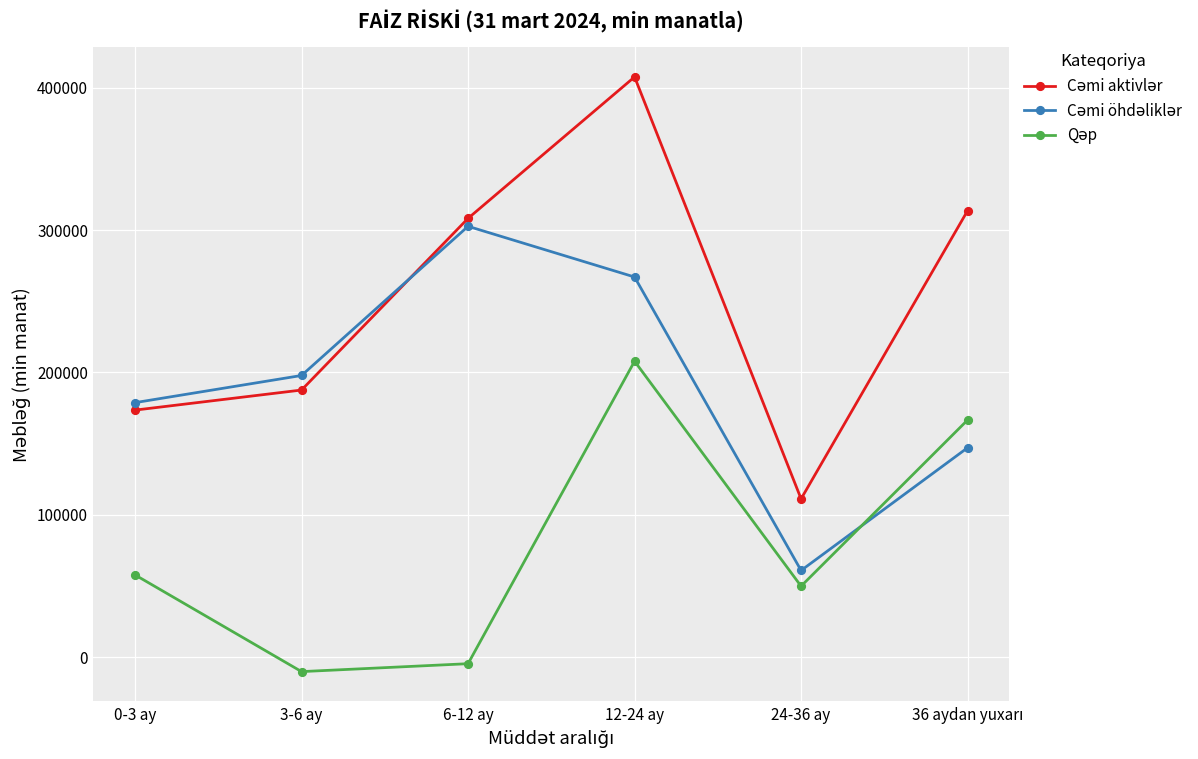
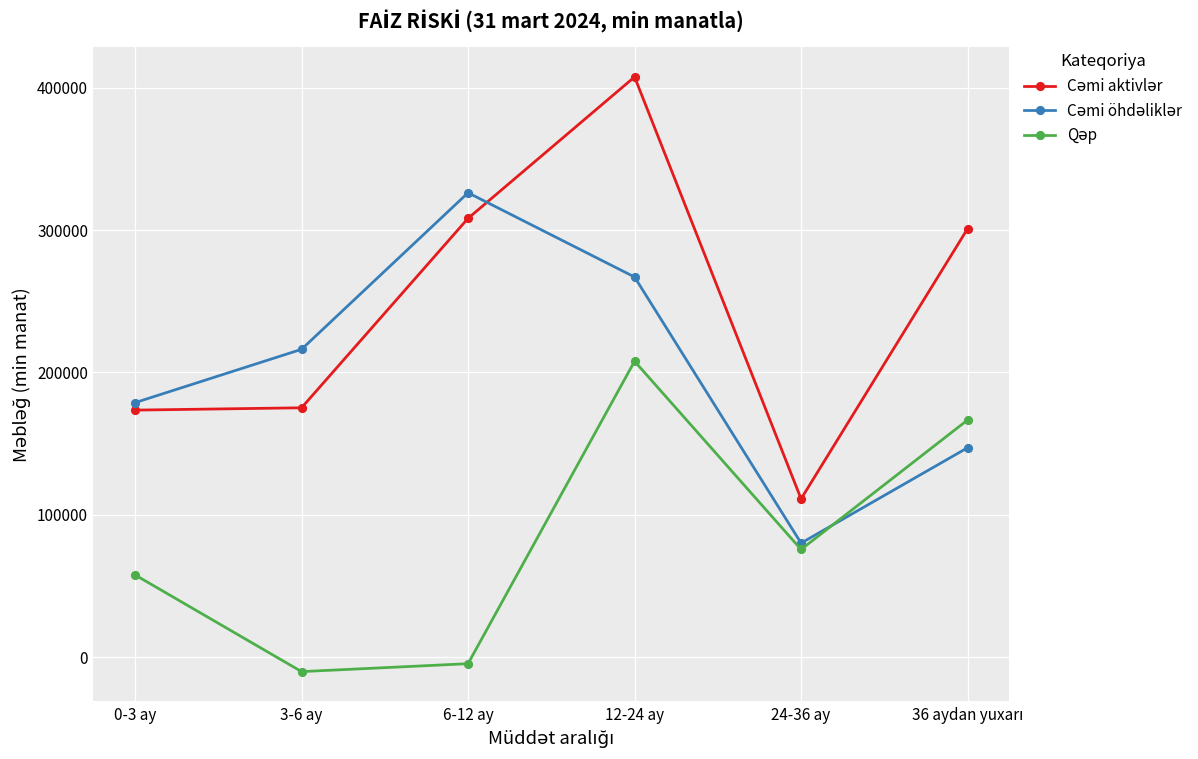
  {
    "Cəmi aktivlər": {
      "0-3 ay": 173000,
-     "3-6 ay": 188000,
+     "3-6 ay": 175000,
      "6-12 ay": 308000,
      "12-24 ay": 408000,
      "24-36 ay": 111000,
-     "36 aydan yuxarı": 314000
+     "36 aydan yuxarı": 301000
    },
    "Cəmi öhdəliklər": {
      "0-3 ay": 179000,
-     "3-6 ay": 198000,
-     "6-12 ay": 303000,
+     "3-6 ay": 216000,
+     "6-12 ay": 326000,
      "12-24 ay": 267000,
-     "24-36 ay": 61000,
+     "24-36 ay": 80000,
      "36 aydan yuxarı": 147000
    },
    "Qəp": {
      "0-3 ay": 58000,
      "3-6 ay": -10000,
      "6-12 ay": -5000,
      "12-24 ay": 208000,
-     "24-36 ay": 50000,
+     "24-36 ay": 76000,
      "36 aydan yuxarı": 167000
    }
  }
